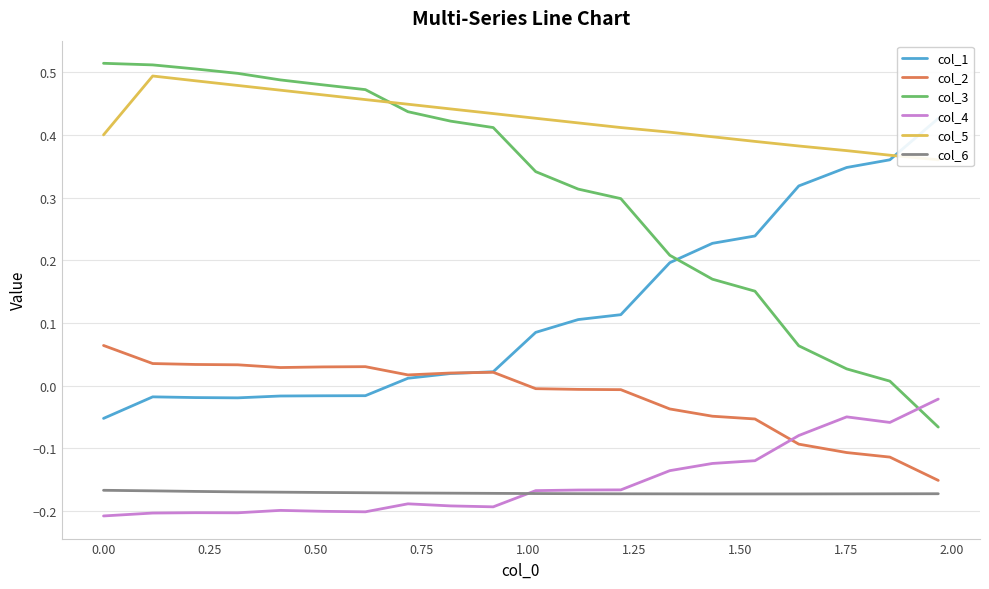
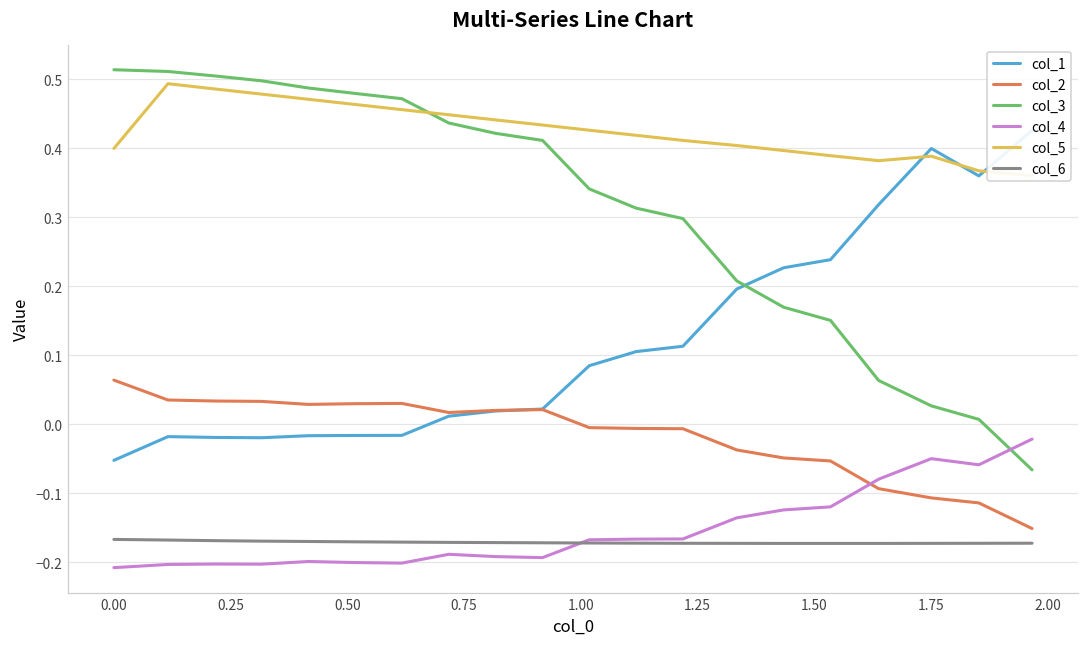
  {
    "col_1": {
      "0.00": -0.05,
-     "1.75": 0.35
+     "1.75": 0.40
    },
    "col_2": {
      "0.00": 0.06,
      "1.75": -0.11
    },
    "col_3": {
      "0.00": 0.51,
      "1.75": 0.03
    },
    "col_4": {
      "0.00": -0.21,
      "1.75": -0.05
    },
    "col_5": {
      "0.00": 0.40,
-     "1.75": 0.37
+     "1.75": 0.39
    },
    "col_6": {
      "0.00": -0.17,
      "1.75": -0.17
    }
  }
